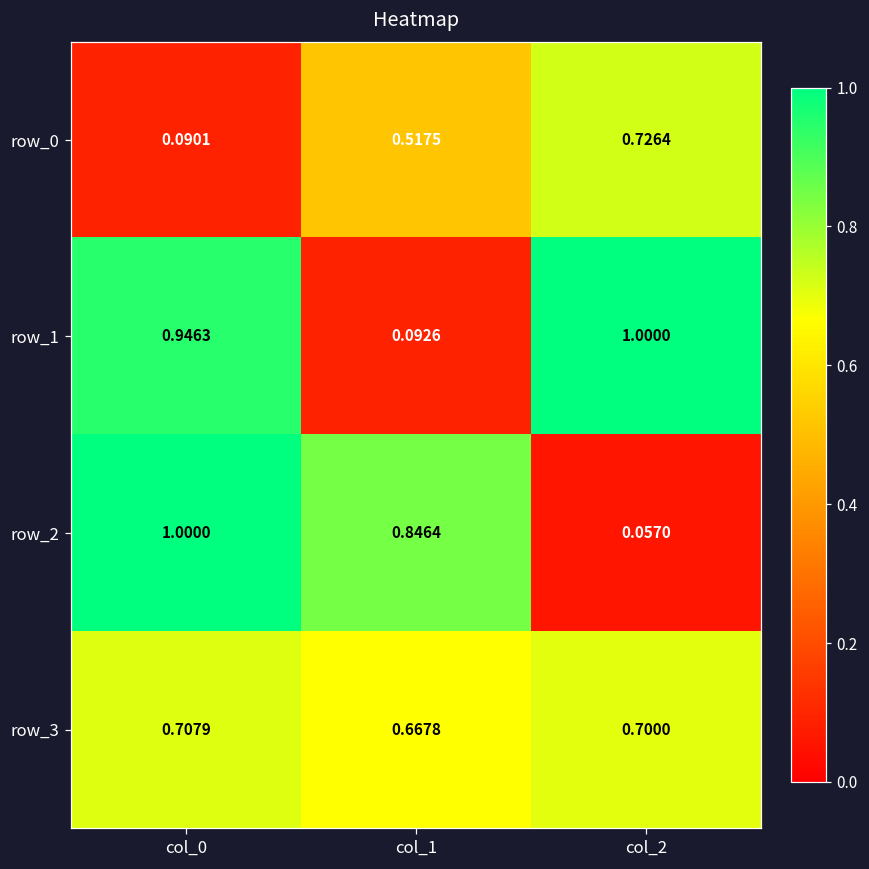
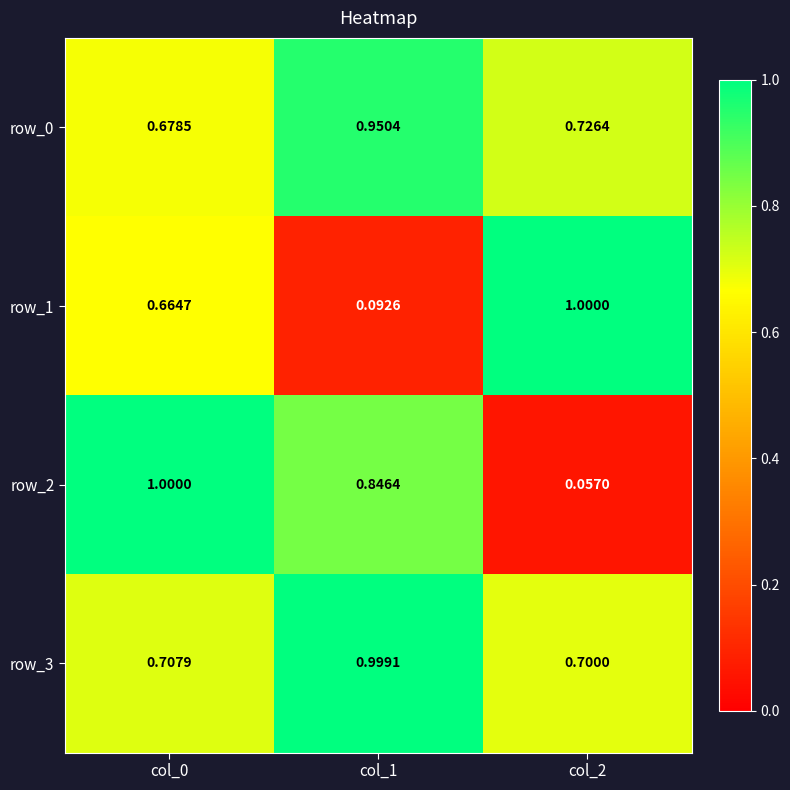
  {
    "row_0": {
-     "col_0": 0.0901,
-     "col_1": 0.5175,
+     "col_0": 0.6785,
+     "col_1": 0.9504,
      "col_2": 0.7264
    },
    "row_1": {
-     "col_0": 0.9463,
+     "col_0": 0.6647,
      "col_1": 0.0926,
      "col_2": 1.0000
    },
    "row_2": {
      "col_0": 1.0000,
      "col_1": 0.8464,
      "col_2": 0.0570
    },
    "row_3": {
      "col_0": 0.7079,
-     "col_1": 0.6678,
+     "col_1": 0.9991,
      "col_2": 0.7000
    }
  }
